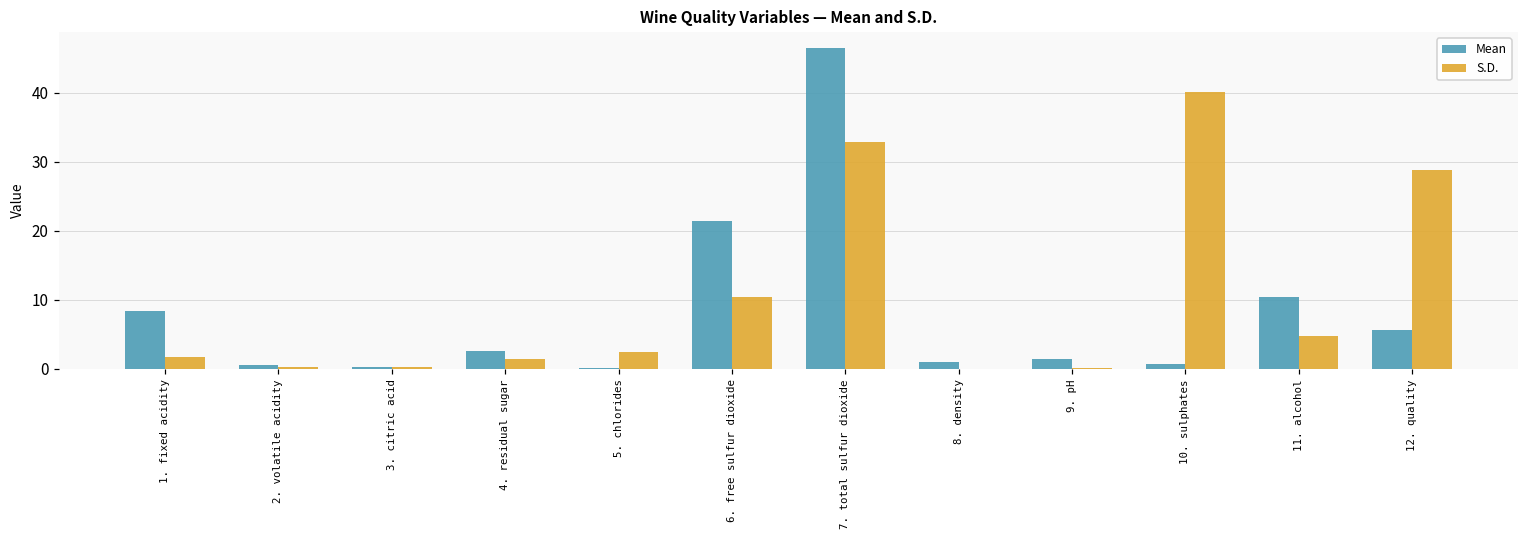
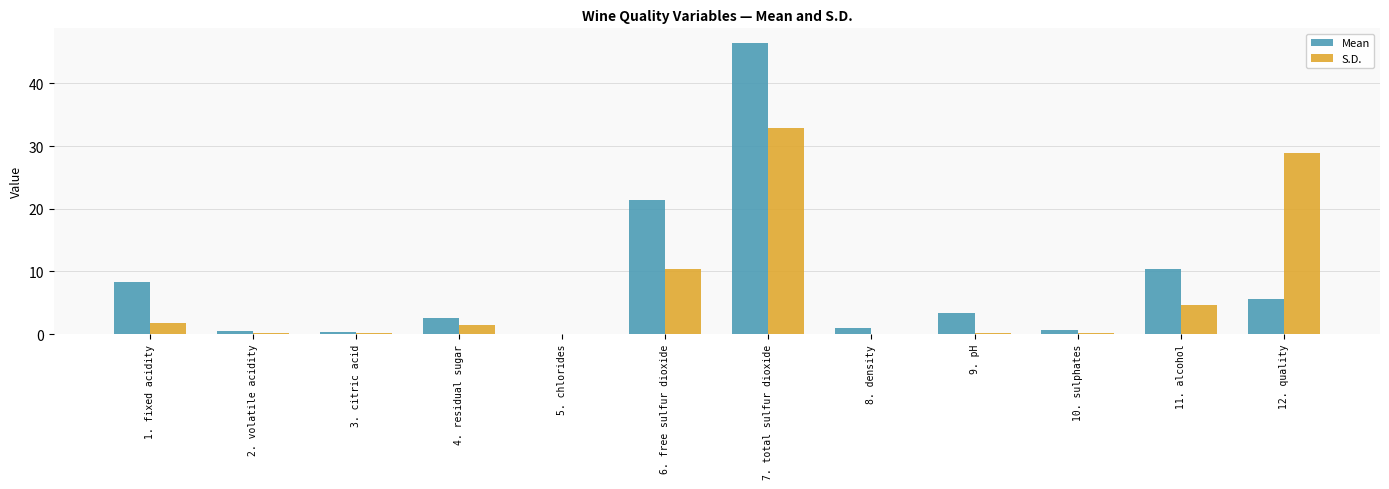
  {
    "Mean": {
      "1. fixed acidity": 8,
      "2. volatile acidity": 1,
      "4. residual sugar": 3,
      "6. free sulfur dioxide": 21,
      "7. total sulfur dioxide": 46,
      "8. density": 1,
-     "9. pH": 1,
+     "9. pH": 3,
      "10. sulphates": 1,
      "11. alcohol": 10,
      "12. quality": 6
    },
    "S.D.": {
      "1. fixed acidity": 2,
      "4. residual sugar": 1,
-     "5. chlorides": 2,
+     "5. chlorides": 0,
      "6. free sulfur dioxide": 10,
      "7. total sulfur dioxide": 33,
-     "10. sulphates": 40,
+     "10. sulphates": 0,
      "11. alcohol": 5,
      "12. quality": 29
    }
  }
